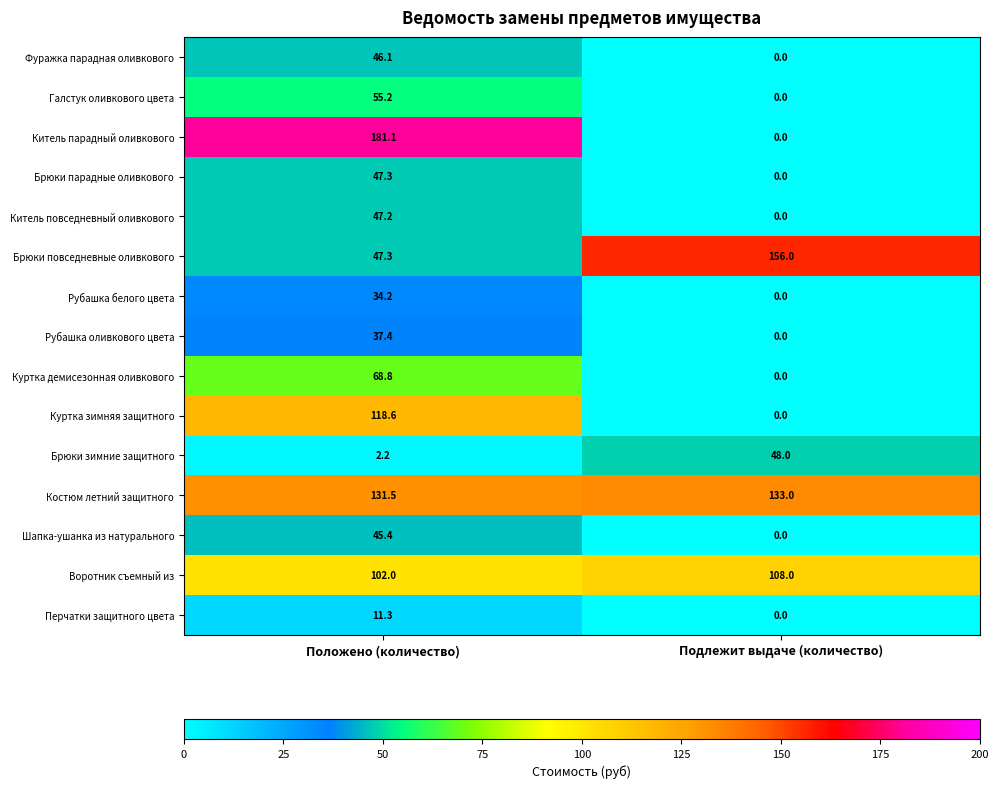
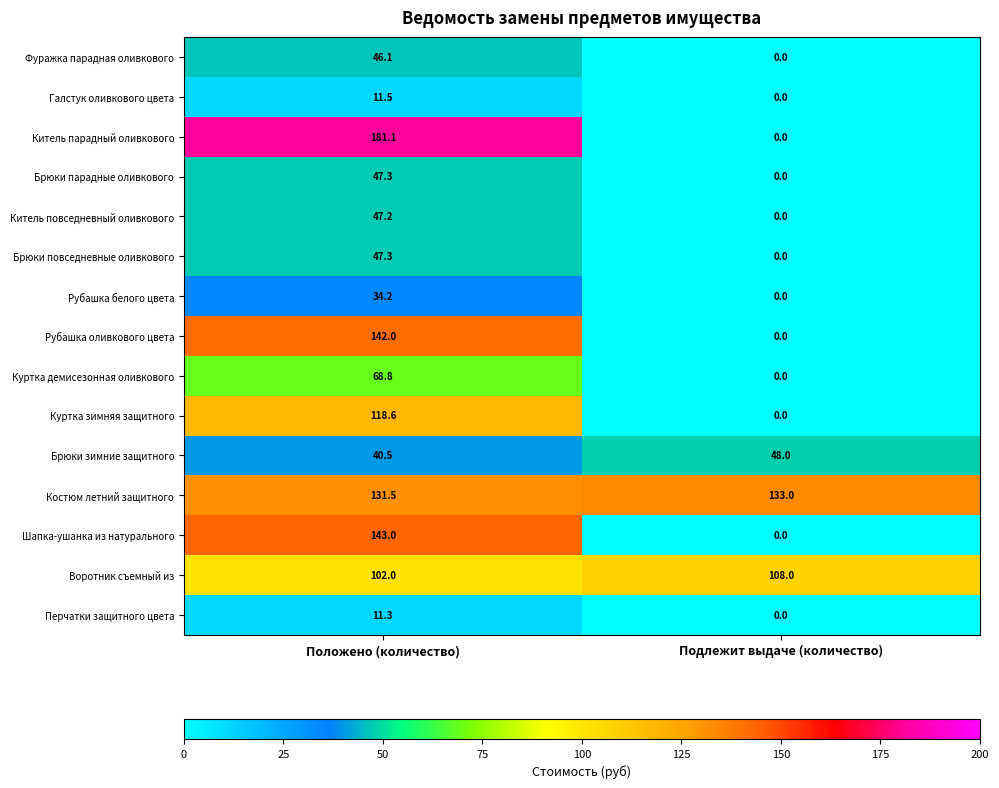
  {
    "Фуражка парадная оливкового": {
      "Положено (количество)": 46.1,
      "Подлежит выдаче (количество)": 0.0
    },
    "Галстук оливкового цвета": {
-     "Положено (количество)": 55.2,
+     "Положено (количество)": 11.5,
      "Подлежит выдаче (количество)": 0.0
    },
    "Китель парадный оливкового": {
      "Положено (количество)": 181.1,
      "Подлежит выдаче (количество)": 0.0
    },
    "Брюки парадные оливкового": {
      "Положено (количество)": 47.3,
      "Подлежит выдаче (количество)": 0.0
    },
    "Китель повседневный оливкового": {
      "Положено (количество)": 47.2,
      "Подлежит выдаче (количество)": 0.0
    },
    "Брюки повседневные оливкового": {
      "Положено (количество)": 47.3,
-     "Подлежит выдаче (количество)": 156.0
+     "Подлежит выдаче (количество)": 0.0
    },
    "Рубашка белого цвета": {
      "Положено (количество)": 34.2,
      "Подлежит выдаче (количество)": 0.0
    },
    "Рубашка оливкового цвета": {
-     "Положено (количество)": 37.4,
+     "Положено (количество)": 142.0,
      "Подлежит выдаче (количество)": 0.0
    },
    "Куртка демисезонная оливкового": {
      "Положено (количество)": 68.8,
      "Подлежит выдаче (количество)": 0.0
    },
    "Куртка зимняя защитного": {
      "Положено (количество)": 118.6,
      "Подлежит выдаче (количество)": 0.0
    },
    "Брюки зимние защитного": {
-     "Положено (количество)": 2.2,
+     "Положено (количество)": 40.5,
      "Подлежит выдаче (количество)": 48.0
    },
    "Костюм летний защитного": {
      "Положено (количество)": 131.5,
      "Подлежит выдаче (количество)": 133.0
    },
    "Шапка-ушанка из натурального": {
-     "Положено (количество)": 45.4,
+     "Положено (количество)": 143.0,
      "Подлежит выдаче (количество)": 0.0
    },
    "Воротник съемный из": {
      "Положено (количество)": 102.0,
      "Подлежит выдаче (количество)": 108.0
    },
    "Перчатки защитного цвета": {
      "Положено (количество)": 11.3,
      "Подлежит выдаче (количество)": 0.0
    }
  }
